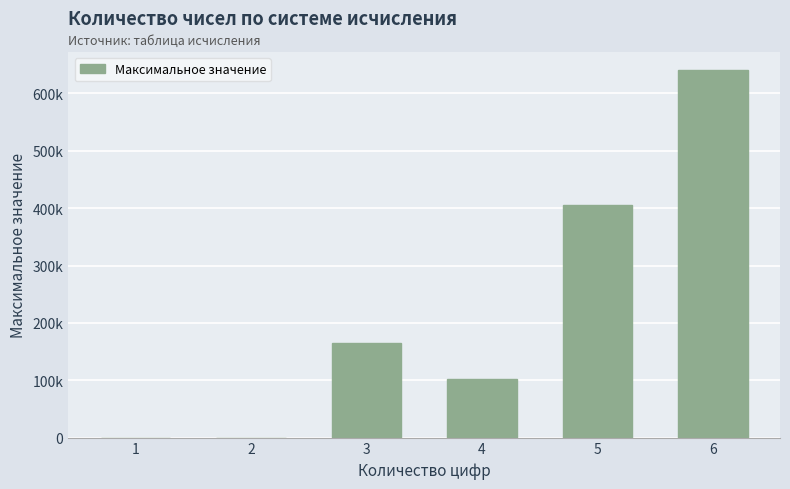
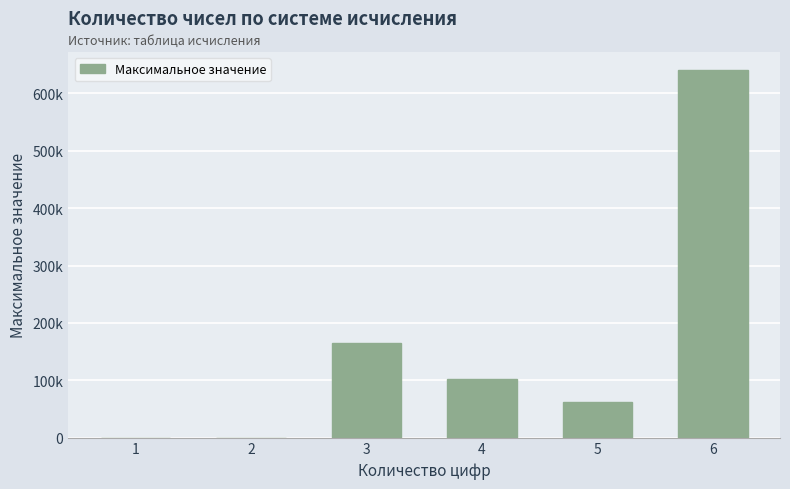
  {
    "1": 0,
    "3": 160000,
    "4": 100000,
-   "5": 410000,
+   "5": 60000,
    "6": 640000
  }
